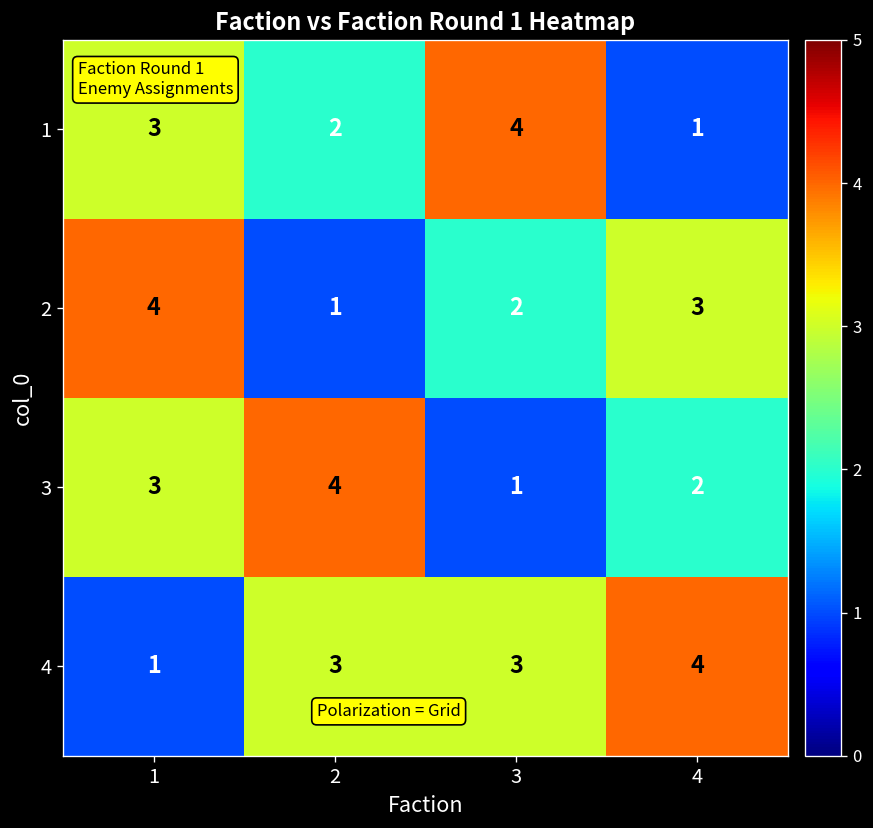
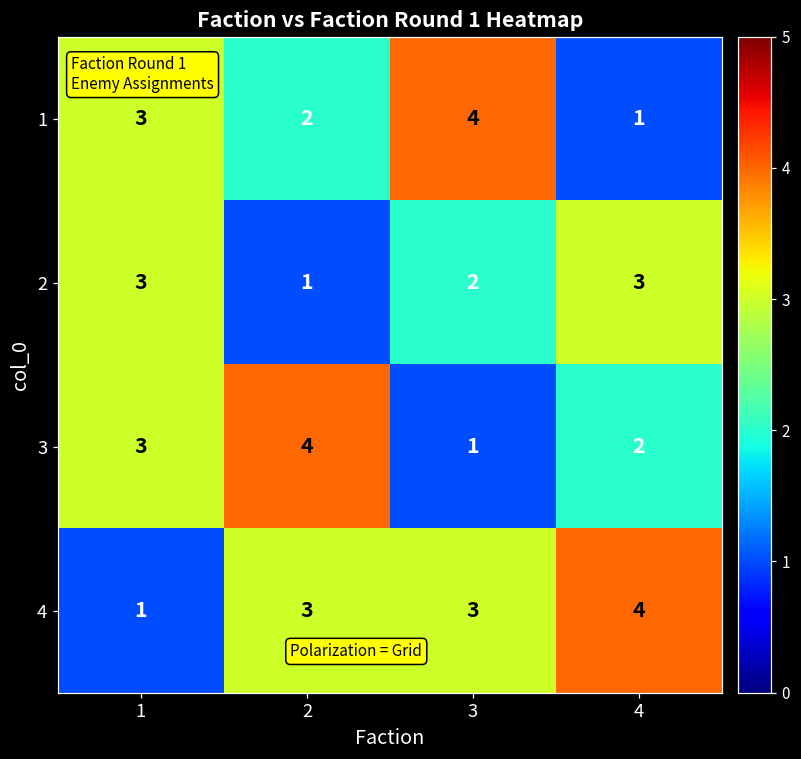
  {
    "1": {
      "1": 3,
      "2": 2,
      "3": 4,
      "4": 1
    },
    "2": {
-     "1": 4,
+     "1": 3,
      "2": 1,
      "3": 2,
      "4": 3
    },
    "3": {
      "1": 3,
      "2": 4,
      "3": 1,
      "4": 2
    },
    "4": {
      "1": 1,
      "2": 3,
      "3": 3,
      "4": 4
    }
  }
